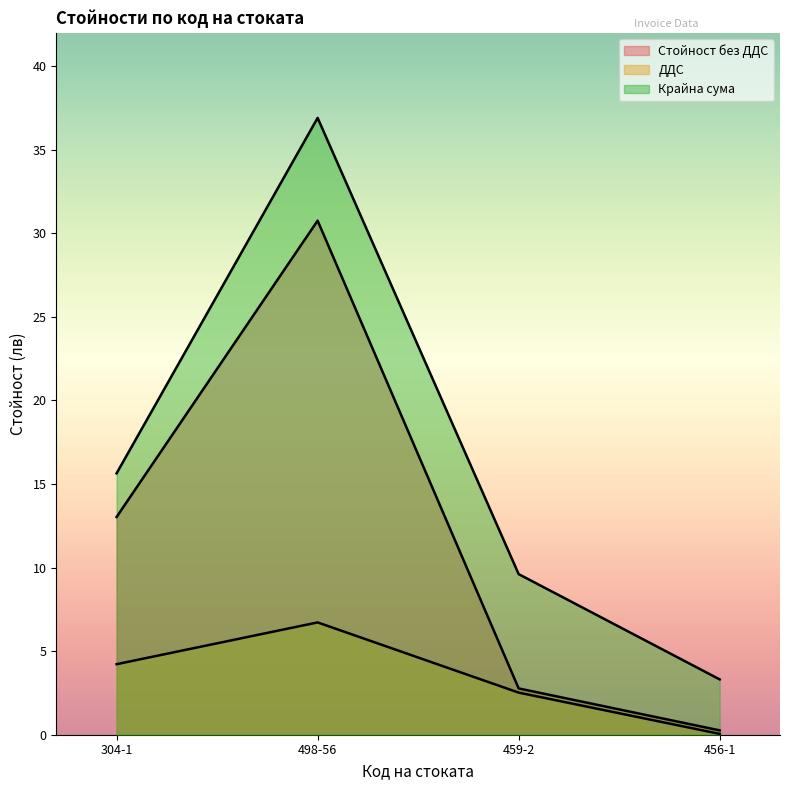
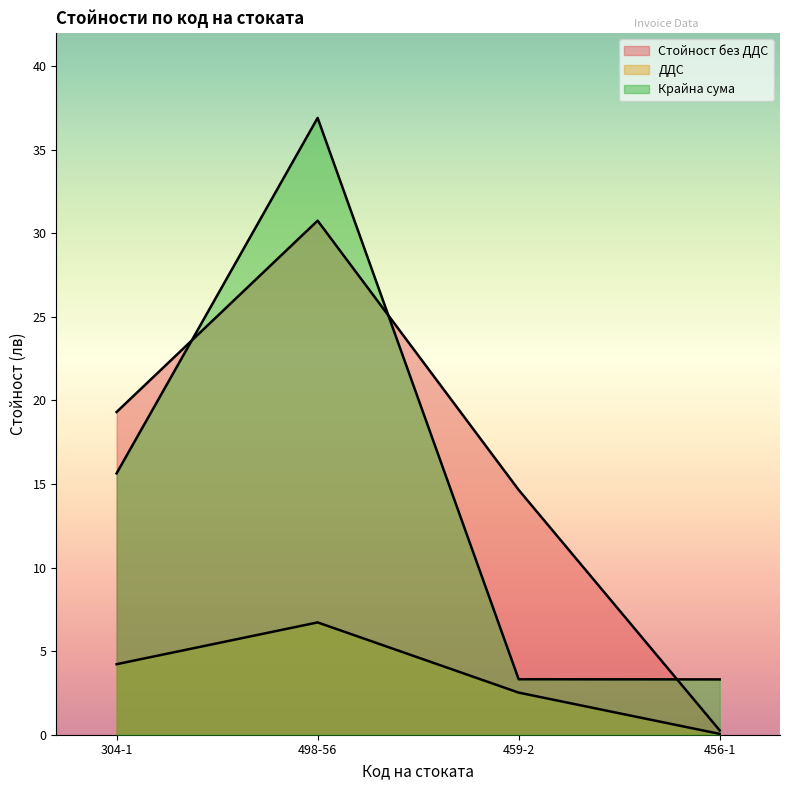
  {
    "Стойност без ДДС": {
-     "304-1": 13.0,
+     "304-1": 19.3,
      "498-56": 30.8,
-     "459-2": 2.8,
+     "459-2": 14.7,
      "456-1": 0.3
    },
    "ДДС": {
      "304-1": 4.2,
      "498-56": 6.7,
      "459-2": 2.5,
      "456-1": 0.1
    },
    "Крайна сума": {
      "304-1": 15.6,
      "498-56": 36.9,
-     "459-2": 9.6,
+     "459-2": 3.3,
      "456-1": 3.3
    }
  }
